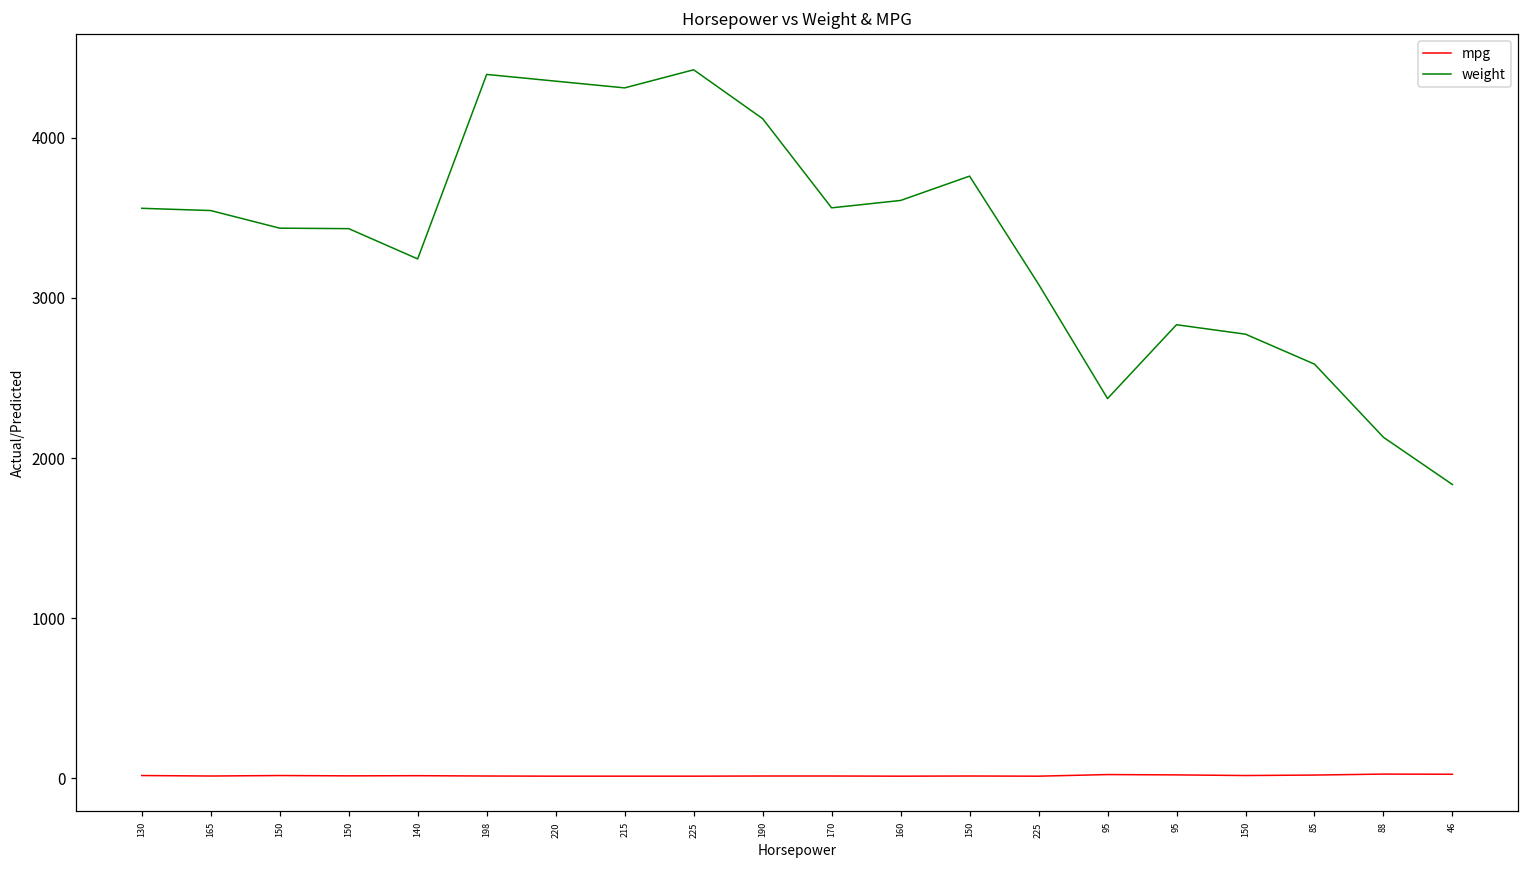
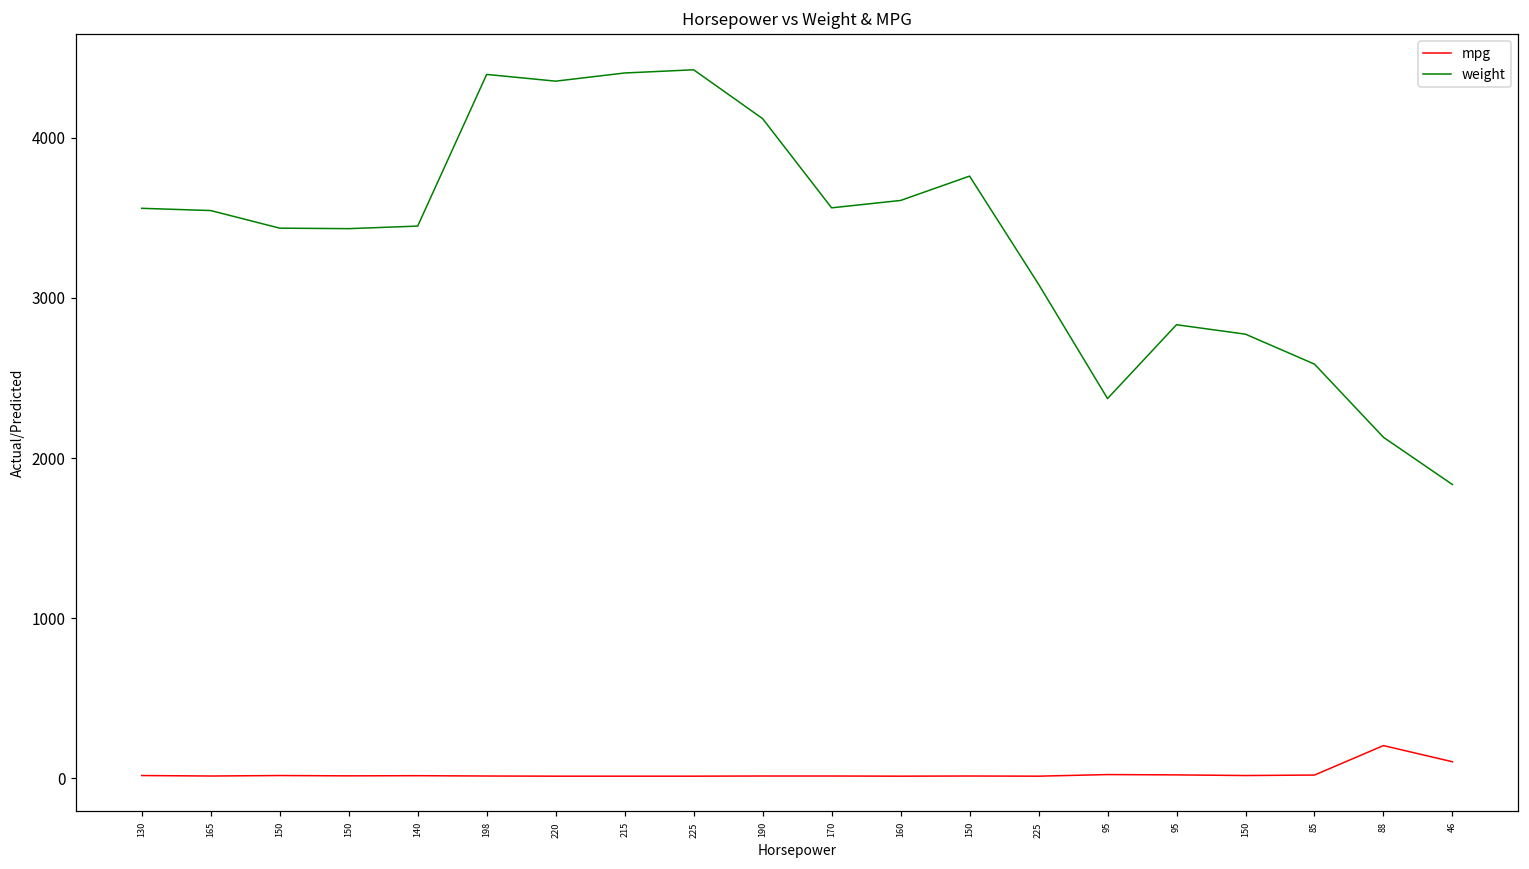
  {
    "mpg": {
      "130": 20,
      "165": 20,
      "140": 20,
      "198": 20,
      "220": 10,
      "215": 10,
      "190": 20,
      "170": 20,
      "160": 10,
      "85": 20,
-     "88": 30,
-     "46": 30
+     "88": 210,
+     "46": 100
    },
    "weight": {
      "130": 3560,
      "165": 3550,
-     "140": 3240,
+     "140": 3450,
      "198": 4400,
      "220": 4350,
-     "215": 4310,
+     "215": 4410,
      "190": 4120,
      "170": 3560,
      "160": 3610,
      "85": 2590,
      "88": 2130,
      "46": 1840
    }
  }
